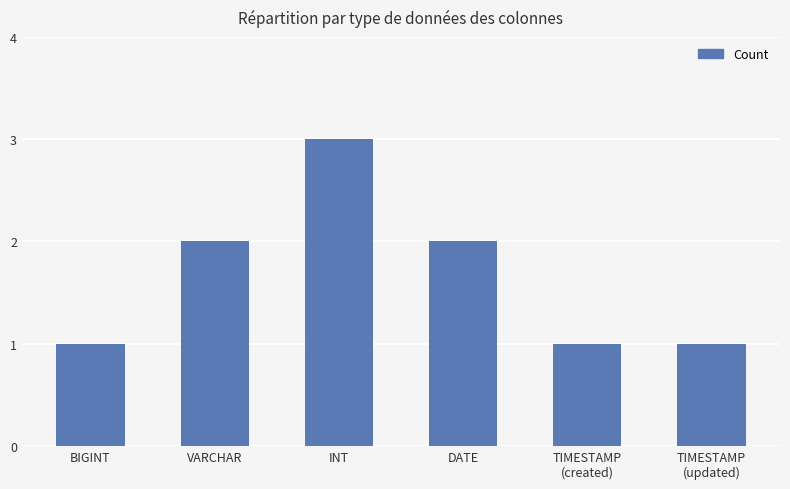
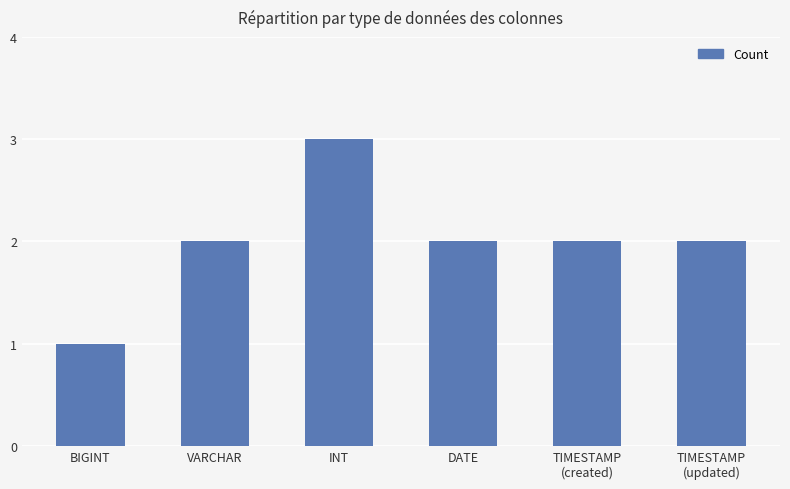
  {
    "BIGINT": 1,
    "VARCHAR": 2,
    "INT": 3,
    "DATE": 2,
-   "TIMESTAMP (created)": 1,
-   "TIMESTAMP (updated)": 1
+   "TIMESTAMP (created)": 2,
+   "TIMESTAMP (updated)": 2
  }
